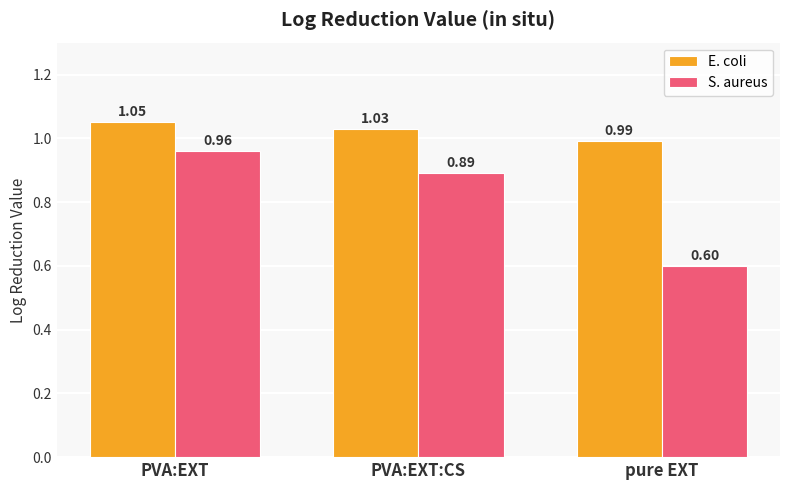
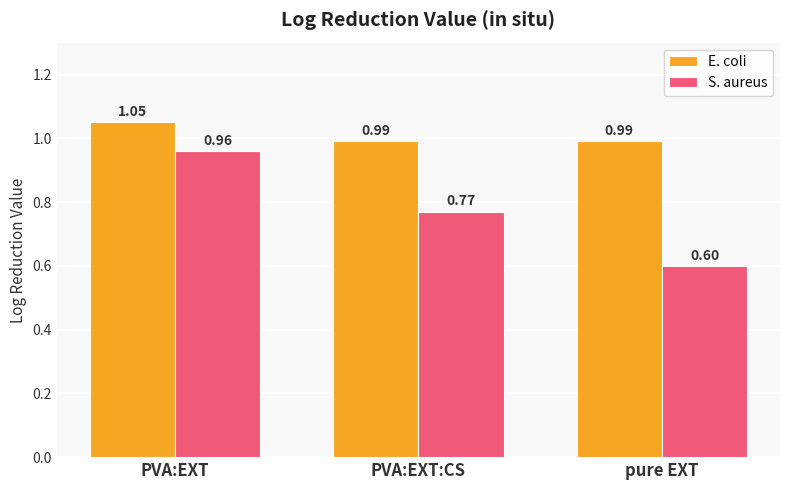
  {
    "E. coli": {
      "PVA:EXT": 1.05,
-     "PVA:EXT:CS": 1.03,
+     "PVA:EXT:CS": 0.99,
      "pure EXT": 0.99
    },
    "S. aureus": {
      "PVA:EXT": 0.96,
-     "PVA:EXT:CS": 0.89,
+     "PVA:EXT:CS": 0.77,
      "pure EXT": 0.60
    }
  }
